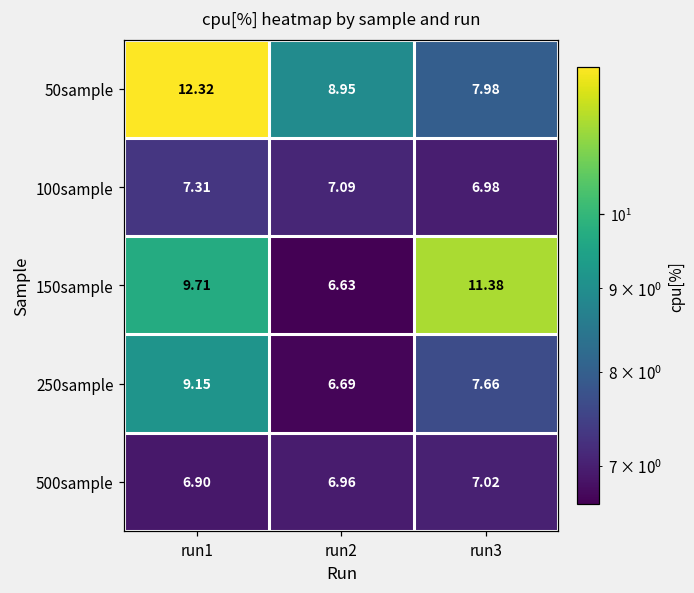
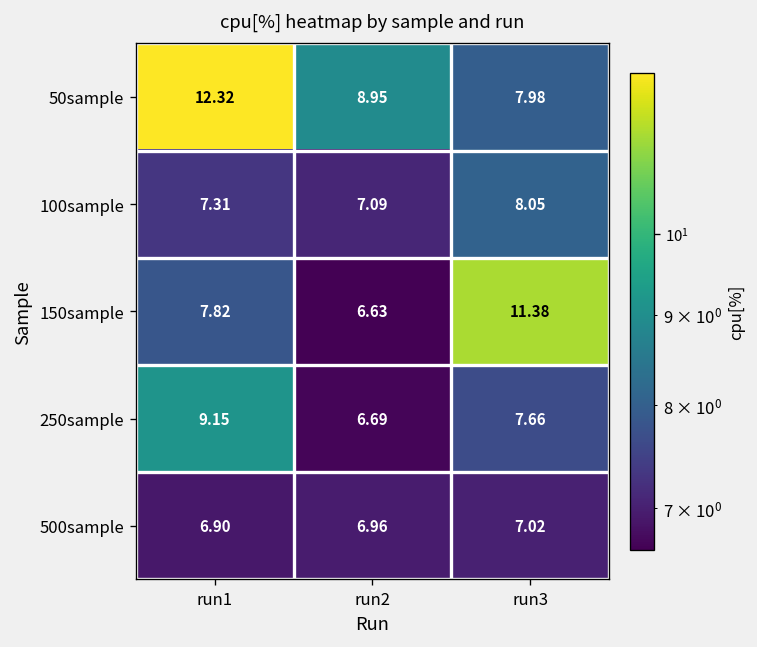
  {
    "50sample": {
      "run1": 12.32,
      "run2": 8.95,
      "run3": 7.98
    },
    "100sample": {
      "run1": 7.31,
      "run2": 7.09,
-     "run3": 6.98
+     "run3": 8.05
    },
    "150sample": {
-     "run1": 9.71,
+     "run1": 7.82,
      "run2": 6.63,
      "run3": 11.38
    },
    "250sample": {
      "run1": 9.15,
      "run2": 6.69,
      "run3": 7.66
    },
    "500sample": {
      "run1": 6.90,
      "run2": 6.96,
      "run3": 7.02
    }
  }
